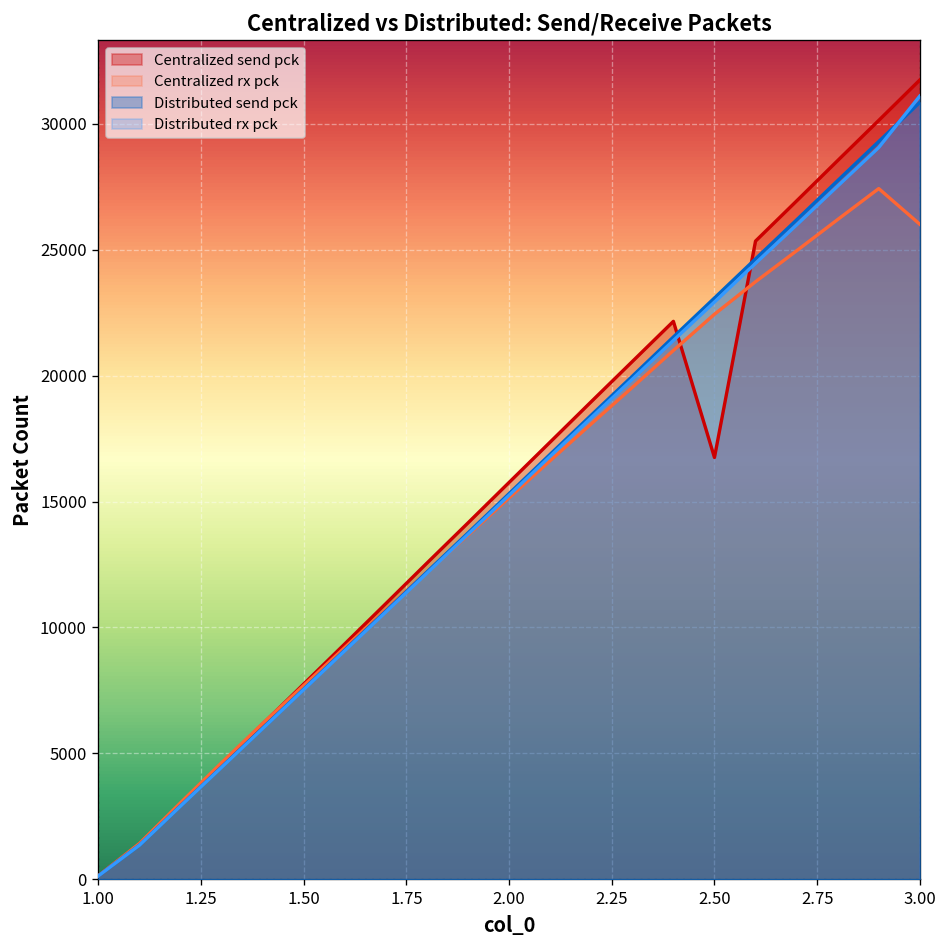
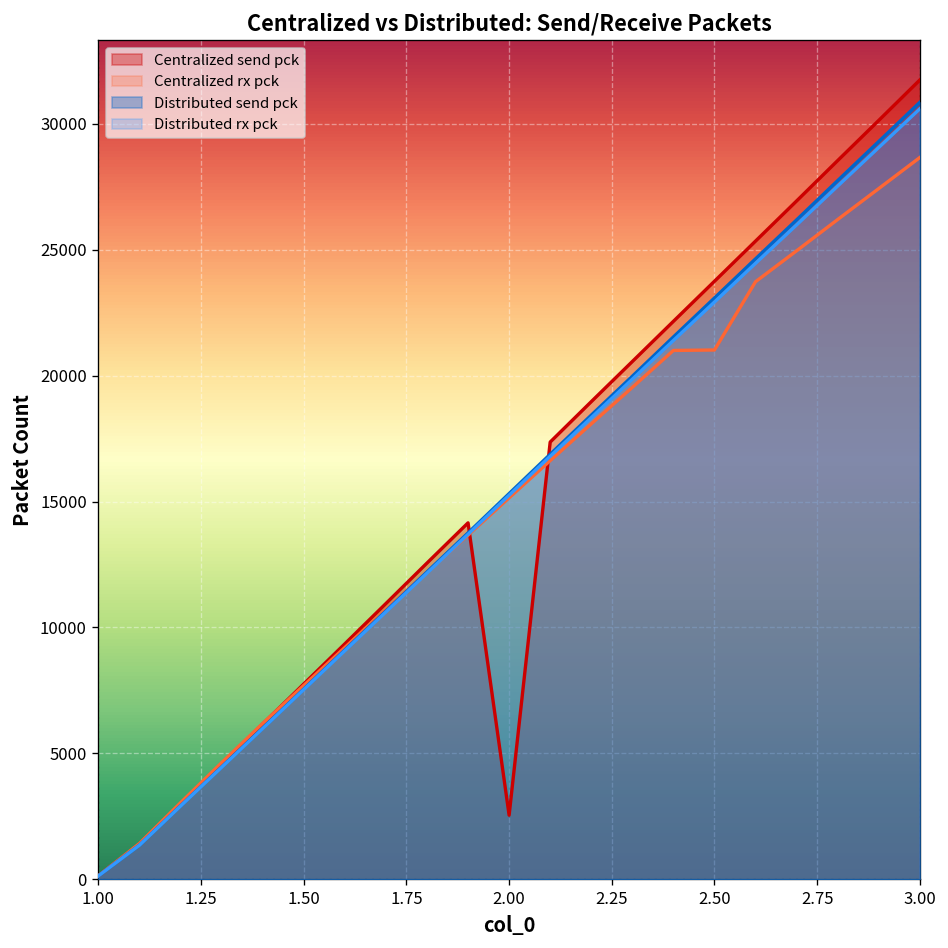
  {
    "Centralized send pck": {
-     "2.00": 15800,
-     "2.50": 16800,
+     "2.00": 2500,
+     "2.50": 23700,
      "3.00": 31700
    },
    "Centralized rx pck": {
-     "2.50": 22400,
-     "3.00": 26000
+     "2.50": 21000,
+     "3.00": 28700
    },
    "Distributed send pck": {
      "2.50": 23100,
      "3.00": 30900
    },
    "Distributed rx pck": {
      "2.50": 22900,
-     "3.00": 31100
+     "3.00": 30600
    }
  }
